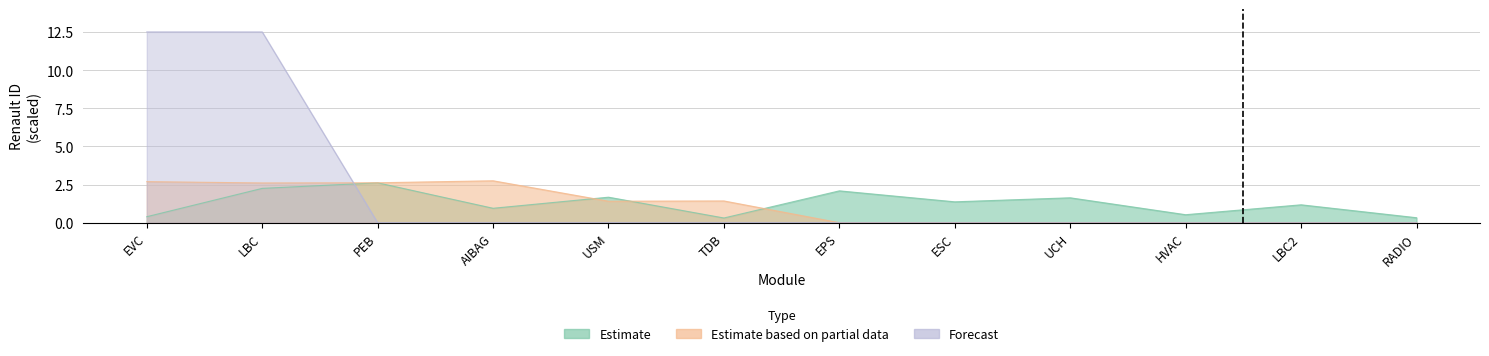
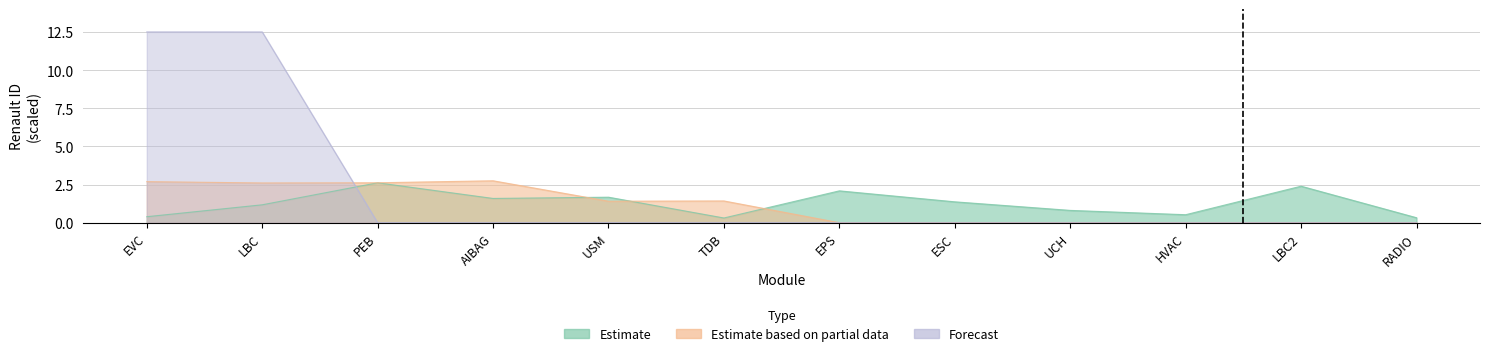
  {
    "Estimate": {
      "EVC": 0.4,
-     "LBC": 2.2,
-     "AIBAG": 0.9,
+     "LBC": 1.2,
+     "AIBAG": 1.6,
      "USM": 1.7,
      "TDB": 0.3,
      "EPS": 2.1,
      "ESC": 1.4,
-     "UCH": 1.6,
+     "UCH": 0.8,
      "HVAC": 0.5,
-     "LBC2": 1.2,
+     "LBC2": 2.4,
      "RADIO": 0.3
    },
    "Estimate based on partial data": {
      "EVC": 2.7,
      "LBC": 2.6,
      "AIBAG": 2.7,
      "USM": 1.4,
      "TDB": 1.4
    },
    "Forecast": {
      "EVC": 12.5,
      "LBC": 12.5,
      "PEB": 0.0,
      "AIBAG": 0.0,
      "USM": 0.0,
      "TDB": 0.0
    }
  }
